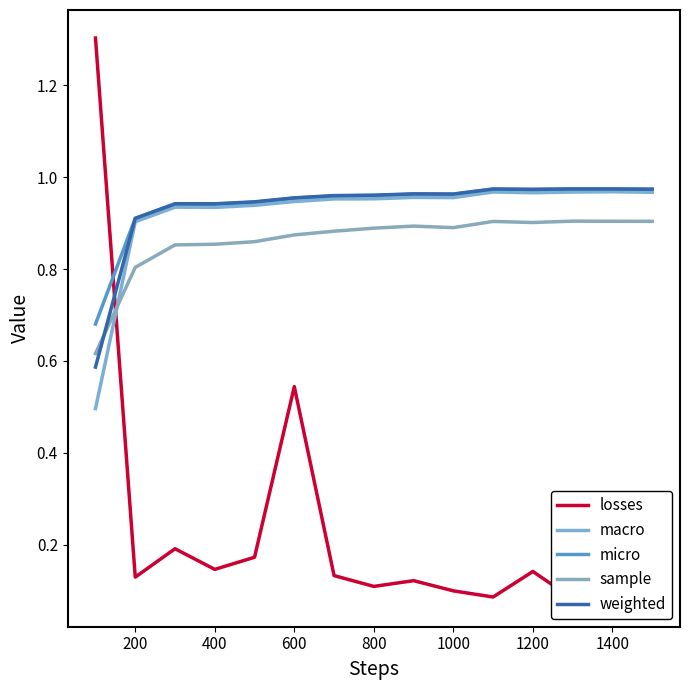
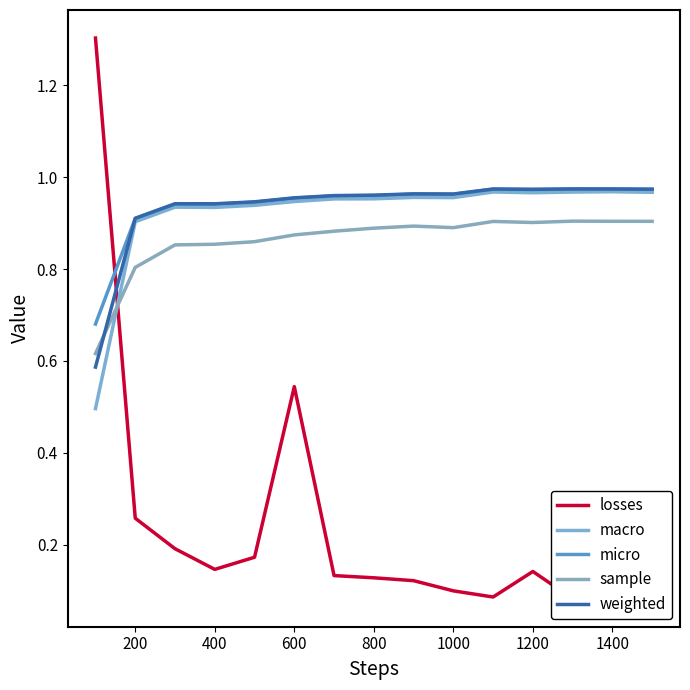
  {
    "losses": {
-     "200": 0.13,
+     "200": 0.26,
      "400": 0.15,
      "600": 0.54,
-     "800": 0.11,
+     "800": 0.13,
      "1000": 0.10,
      "1200": 0.14
    }
  }
